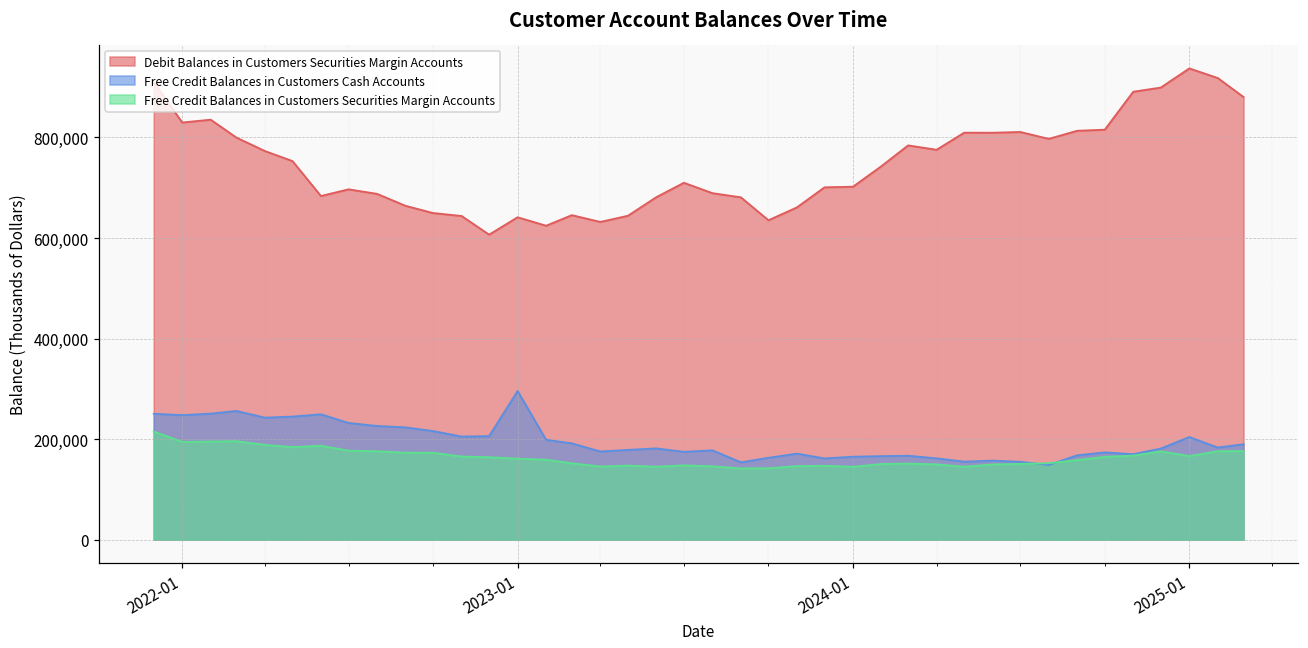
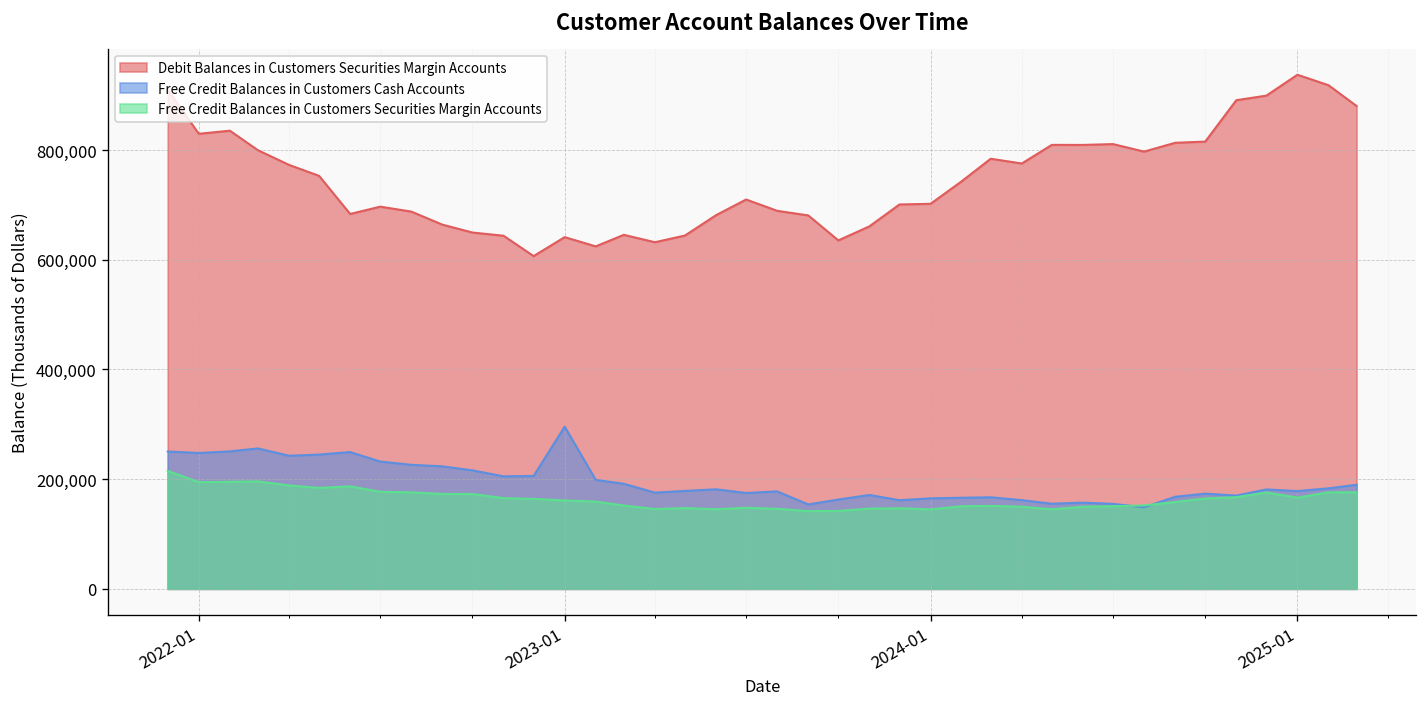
  {
    "Debit Balances in Customers Securities Margin Accounts": {
      "2022-01": "830,000",
      "2023-01": "640,000",
      "2024-01": "700,000",
      "2025-01": "940,000"
    },
    "Free Credit Balances in Customers Cash Accounts": {
      "2022-01": "250,000",
      "2023-01": "300,000",
      "2024-01": "170,000",
-     "2025-01": "200,000"
+     "2025-01": "180,000"
    },
    "Free Credit Balances in Customers Securities Margin Accounts": {
      "2022-01": "190,000",
      "2023-01": "160,000",
      "2024-01": "140,000",
      "2025-01": "170,000"
    }
  }
